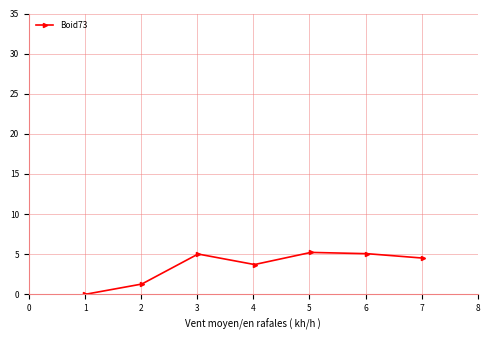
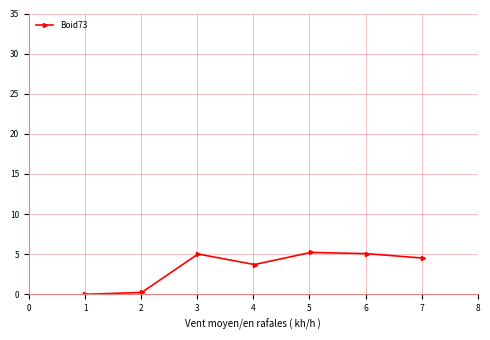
  {
    "1": 0,
-   "2": 1,
+   "2": 0,
    "3": 5
  }
